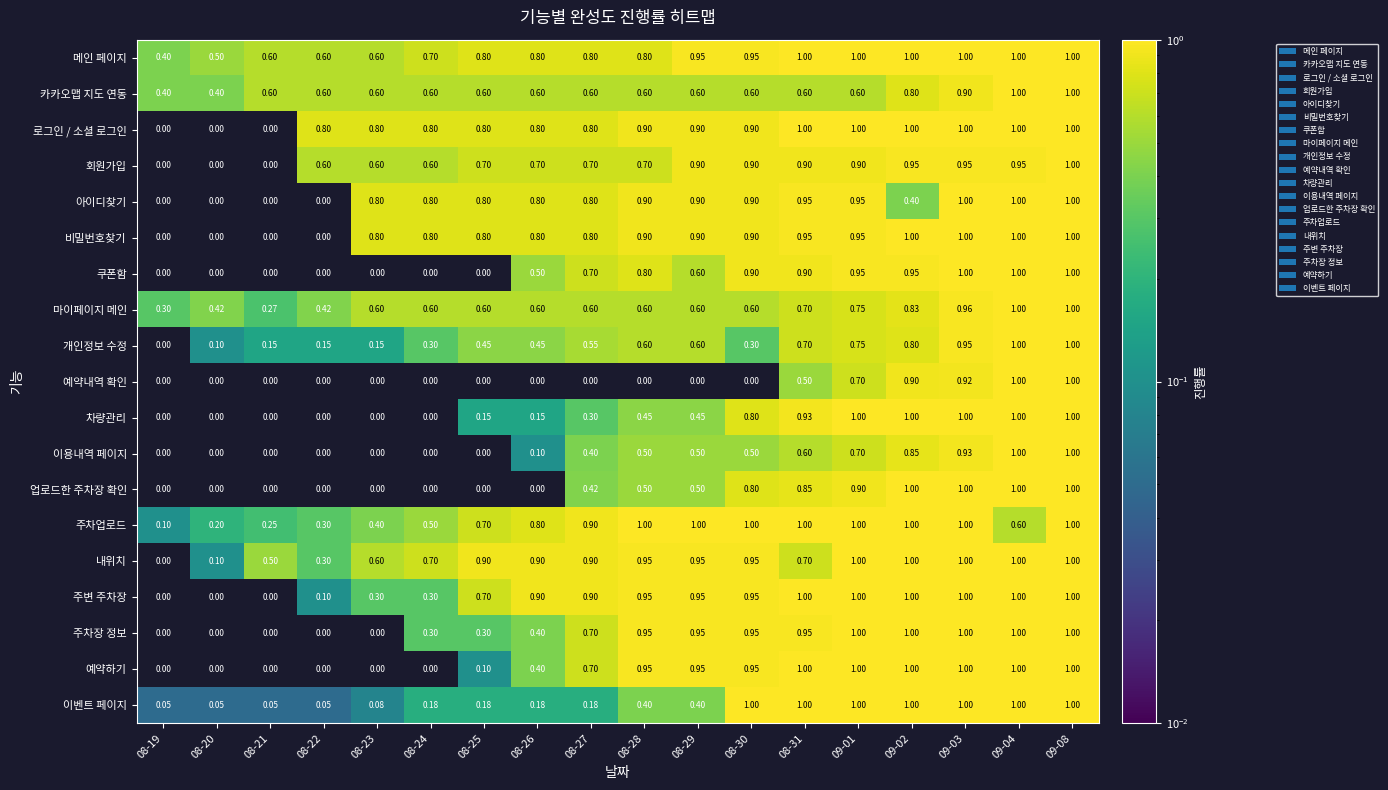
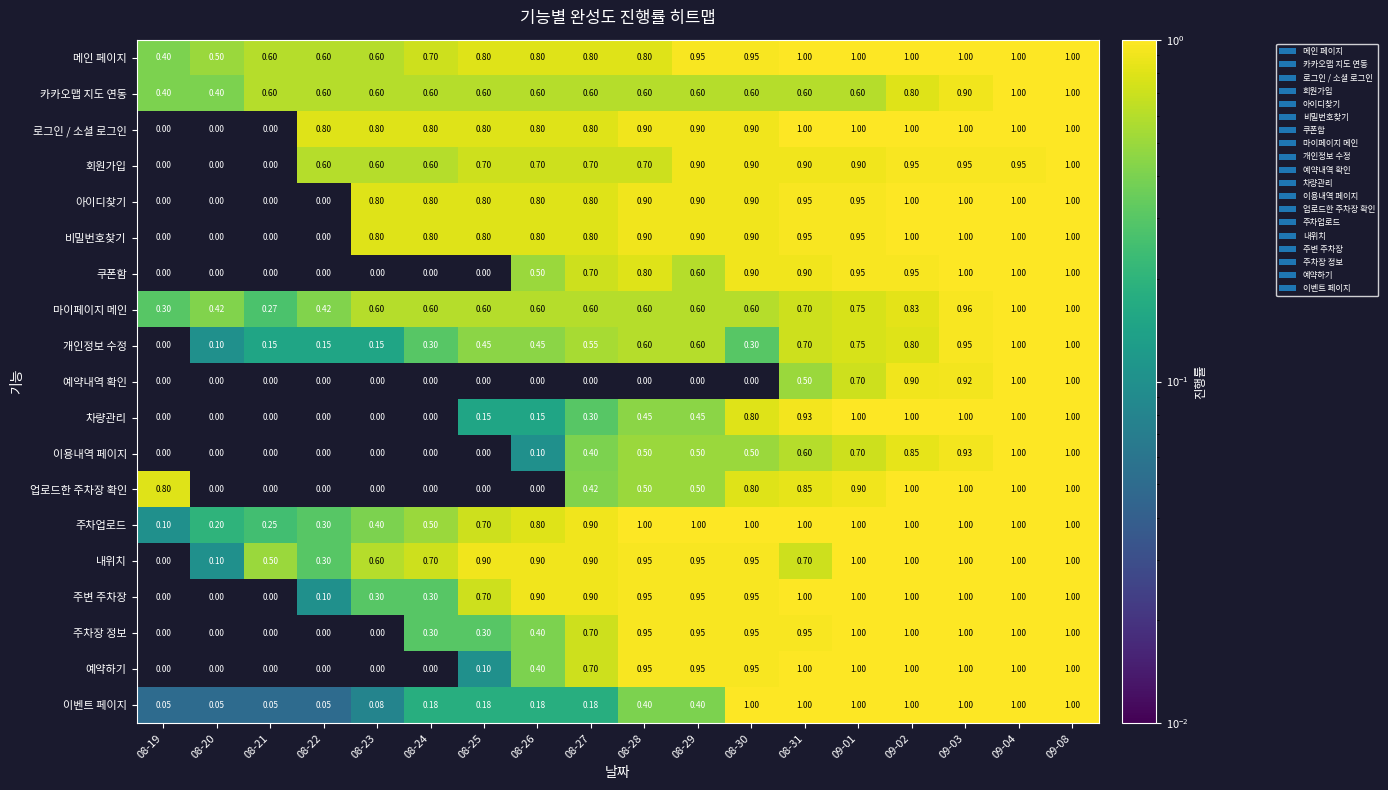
  {
    "아이디찾기": {
      "08-19": 0.00,
      "08-20": 0.00,
      "08-21": 0.00,
      "08-22": 0.00,
      "08-23": 0.80,
      "08-24": 0.80,
      "08-25": 0.80,
      "08-26": 0.80,
      "08-27": 0.80,
      "08-28": 0.90,
      "08-29": 0.90,
      "08-30": 0.90,
      "08-31": 0.95,
      "09-01": 0.95,
-     "09-02": 0.40,
+     "09-02": 1.00,
      "09-03": 1.00,
      "09-04": 1.00,
      "09-08": 1.00
    },
    "업로드한 주차장 확인": {
-     "08-19": 0.00,
+     "08-19": 0.80,
      "08-20": 0.00,
      "08-21": 0.00,
      "08-22": 0.00,
      "08-23": 0.00,
      "08-24": 0.00,
      "08-25": 0.00,
      "08-26": 0.00,
      "08-27": 0.42,
      "08-28": 0.50,
      "08-29": 0.50,
      "08-30": 0.80,
      "08-31": 0.85,
      "09-01": 0.90,
      "09-02": 1.00,
      "09-03": 1.00,
      "09-04": 1.00,
      "09-08": 1.00
    },
    "주차업로드": {
      "08-19": 0.10,
      "08-20": 0.20,
      "08-21": 0.25,
      "08-22": 0.30,
      "08-23": 0.40,
      "08-24": 0.50,
      "08-25": 0.70,
      "08-26": 0.80,
      "08-27": 0.90,
      "08-28": 1.00,
      "08-29": 1.00,
      "08-30": 1.00,
      "08-31": 1.00,
      "09-01": 1.00,
      "09-02": 1.00,
      "09-03": 1.00,
-     "09-04": 0.60,
+     "09-04": 1.00,
      "09-08": 1.00
    }
  }
